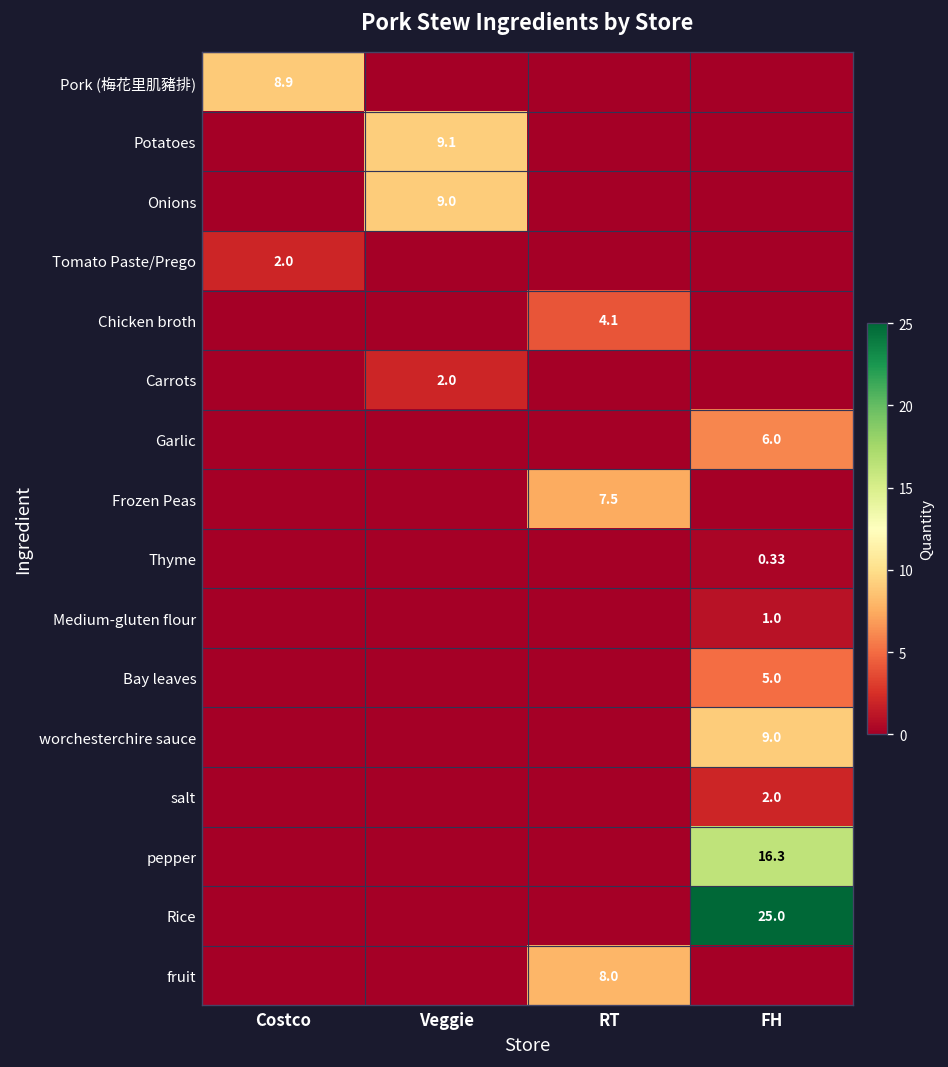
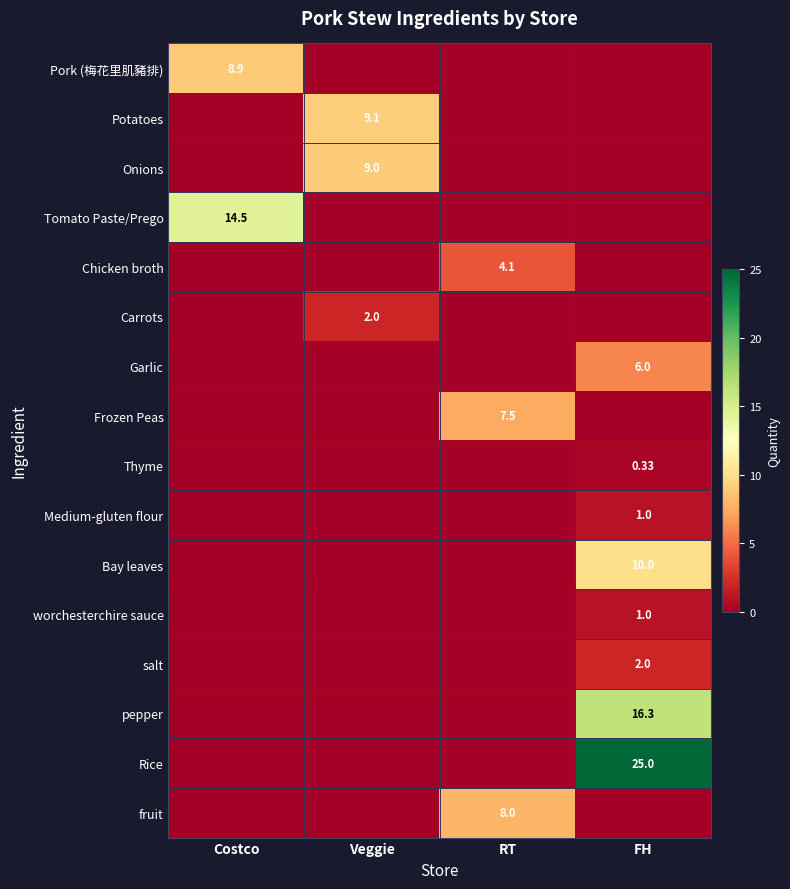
  {
    "Pork (梅花里肌豬排)": {
      "Costco": 8.9
    },
    "Potatoes": {
      "Veggie": 9.1
    },
    "Onions": {
      "Veggie": 9.0
    },
    "Tomato Paste/Prego": {
-     "Costco": 2.0
+     "Costco": 14.5
    },
    "Chicken broth": {
      "RT": 4.1
    },
    "Carrots": {
      "Veggie": 2.0
    },
    "Garlic": {
      "FH": 6.0
    },
    "Frozen Peas": {
      "RT": 7.5
    },
    "Thyme": {
      "FH": 0.33
    },
    "Medium-gluten flour": {
      "FH": 1.0
    },
    "Bay leaves": {
-     "FH": 5.0
+     "FH": 10.0
    },
    "worchesterchire sauce": {
-     "FH": 9.0
+     "FH": 1.0
    },
    "salt": {
      "FH": 2.0
    },
    "pepper": {
      "FH": 16.3
    },
    "Rice": {
      "FH": 25.0
    },
    "fruit": {
      "RT": 8.0
    }
  }
